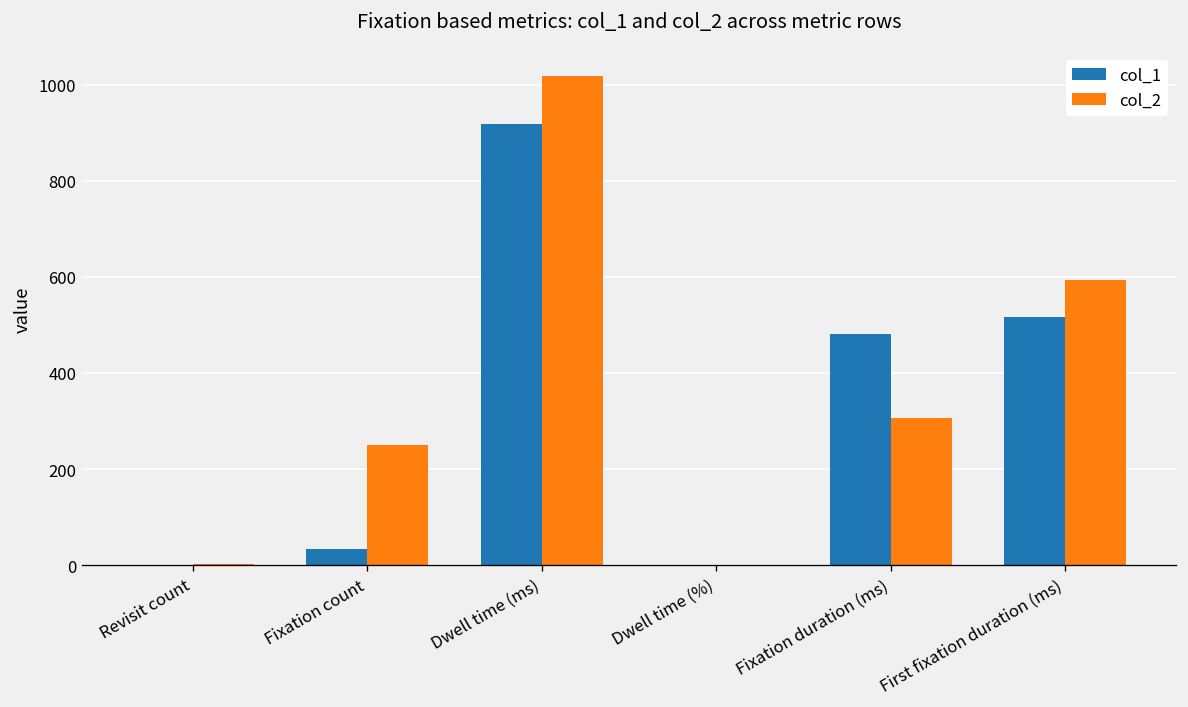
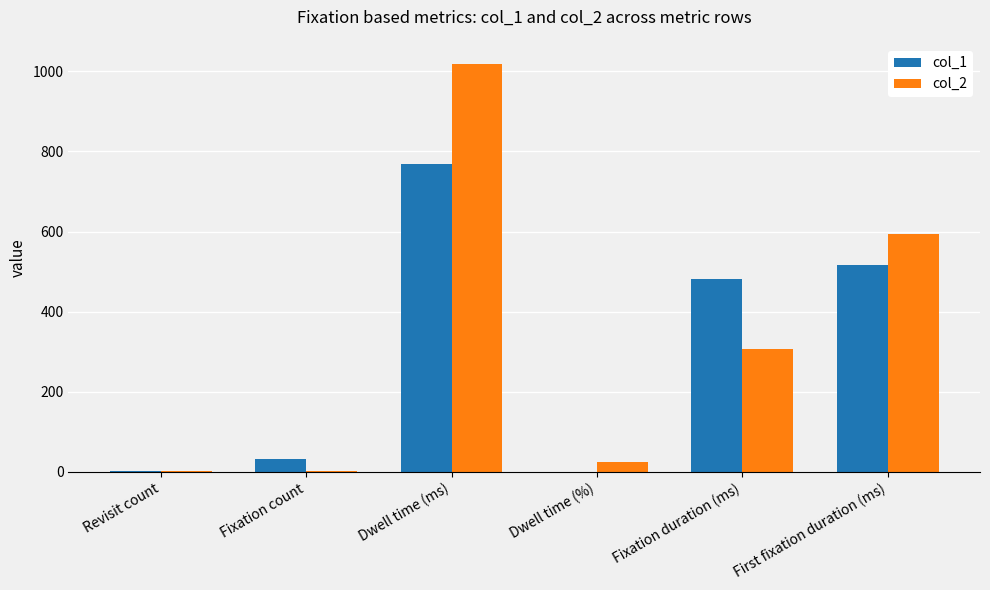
  {
    "col_1": {
      "Fixation count": 30,
-     "Dwell time (ms)": 920,
+     "Dwell time (ms)": 770,
      "Fixation duration (ms)": 480,
      "First fixation duration (ms)": 520
    },
    "col_2": {
-     "Fixation count": 250,
+     "Fixation count": 0,
      "Dwell time (ms)": 1020,
-     "Dwell time (%)": 0,
+     "Dwell time (%)": 20,
      "Fixation duration (ms)": 310,
      "First fixation duration (ms)": 590
    }
  }
